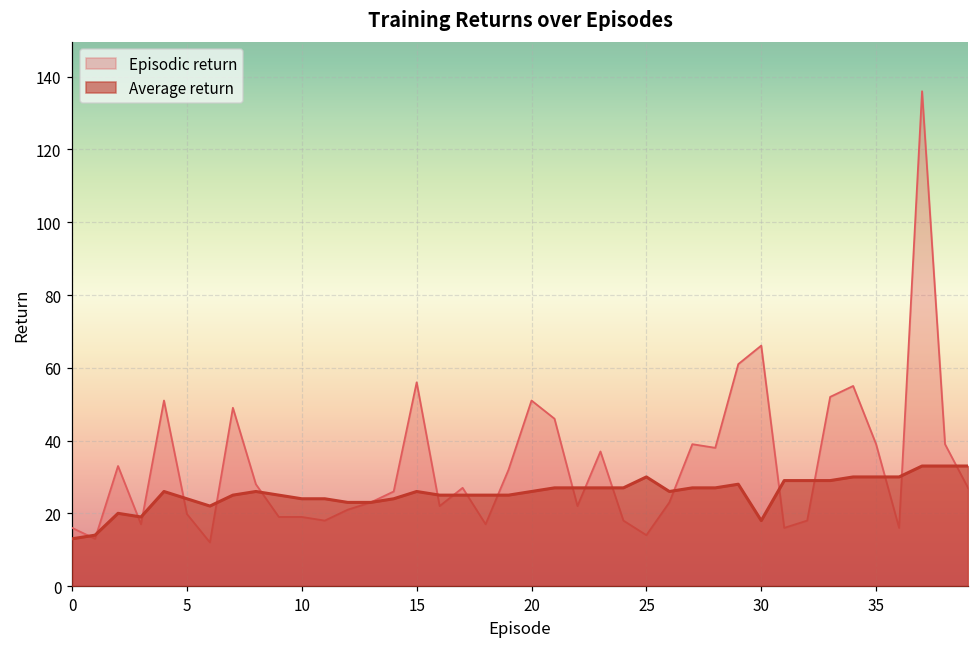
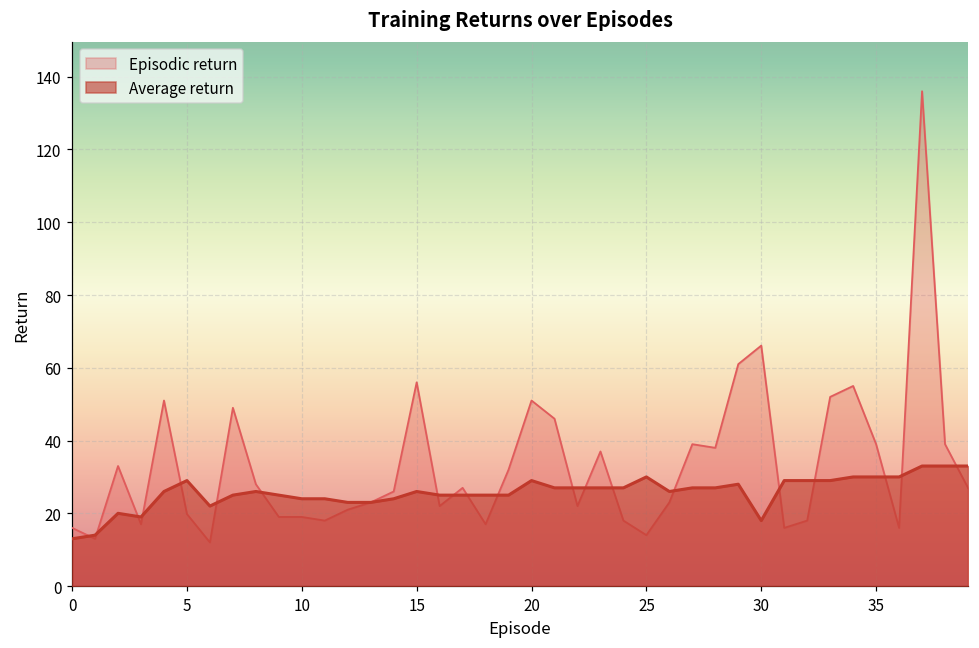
  {
    "Episodic return": {
      "0": 16,
      "5": 20,
      "10": 19,
      "15": 56,
      "20": 51,
      "25": 14,
      "30": 66,
      "35": 39
    },
    "Average return": {
      "0": 13,
-     "5": 24,
+     "5": 29,
      "10": 24,
      "15": 26,
-     "20": 26,
+     "20": 29,
      "25": 30,
      "30": 18,
      "35": 30
    }
  }
